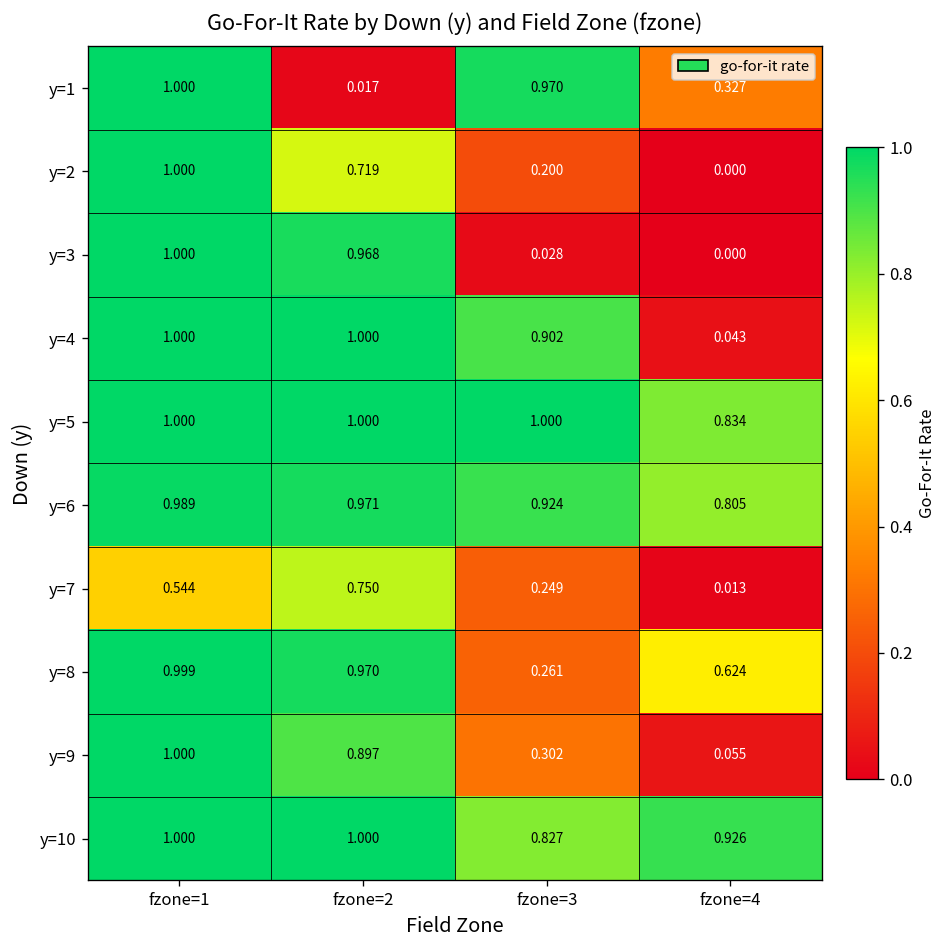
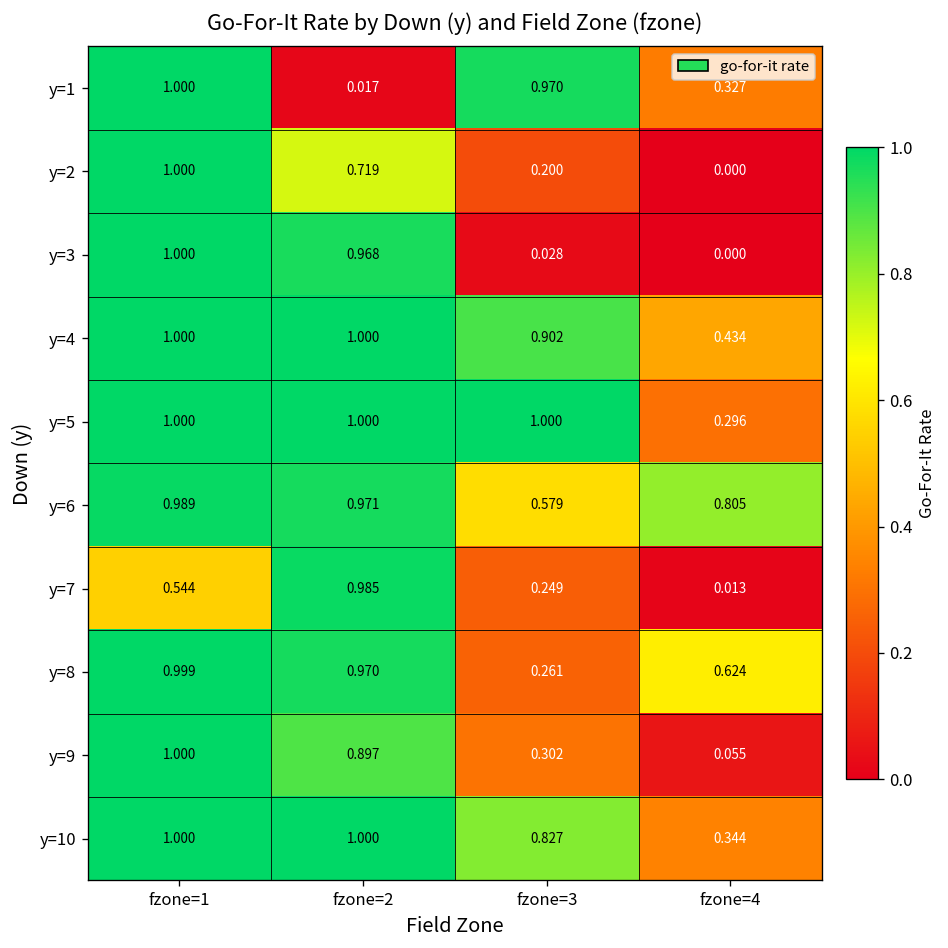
  {
    "y=1": {
      "fzone=1": 1.000,
      "fzone=2": 0.017,
      "fzone=3": 0.970,
      "fzone=4": 0.327
    },
    "y=2": {
      "fzone=1": 1.000,
      "fzone=2": 0.719,
      "fzone=3": 0.200,
      "fzone=4": 0.000
    },
    "y=3": {
      "fzone=1": 1.000,
      "fzone=2": 0.968,
      "fzone=3": 0.028,
      "fzone=4": 0.000
    },
    "y=4": {
      "fzone=1": 1.000,
      "fzone=2": 1.000,
      "fzone=3": 0.902,
-     "fzone=4": 0.043
+     "fzone=4": 0.434
    },
    "y=5": {
      "fzone=1": 1.000,
      "fzone=2": 1.000,
      "fzone=3": 1.000,
-     "fzone=4": 0.834
+     "fzone=4": 0.296
    },
    "y=6": {
      "fzone=1": 0.989,
      "fzone=2": 0.971,
-     "fzone=3": 0.924,
+     "fzone=3": 0.579,
      "fzone=4": 0.805
    },
    "y=7": {
      "fzone=1": 0.544,
-     "fzone=2": 0.750,
+     "fzone=2": 0.985,
      "fzone=3": 0.249,
      "fzone=4": 0.013
    },
    "y=8": {
      "fzone=1": 0.999,
      "fzone=2": 0.970,
      "fzone=3": 0.261,
      "fzone=4": 0.624
    },
    "y=9": {
      "fzone=1": 1.000,
      "fzone=2": 0.897,
      "fzone=3": 0.302,
      "fzone=4": 0.055
    },
    "y=10": {
      "fzone=1": 1.000,
      "fzone=2": 1.000,
      "fzone=3": 0.827,
-     "fzone=4": 0.926
+     "fzone=4": 0.344
    }
  }
